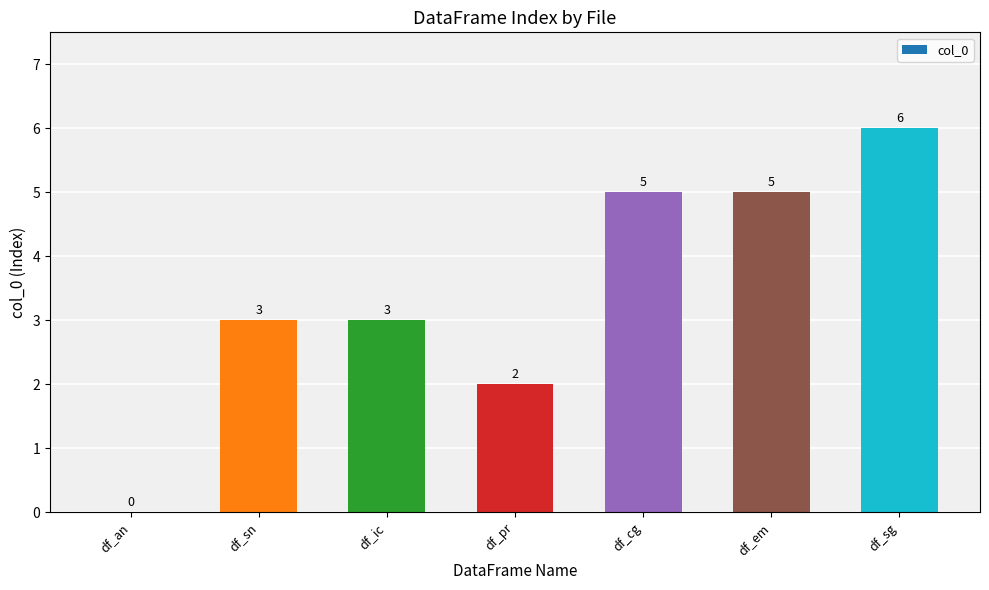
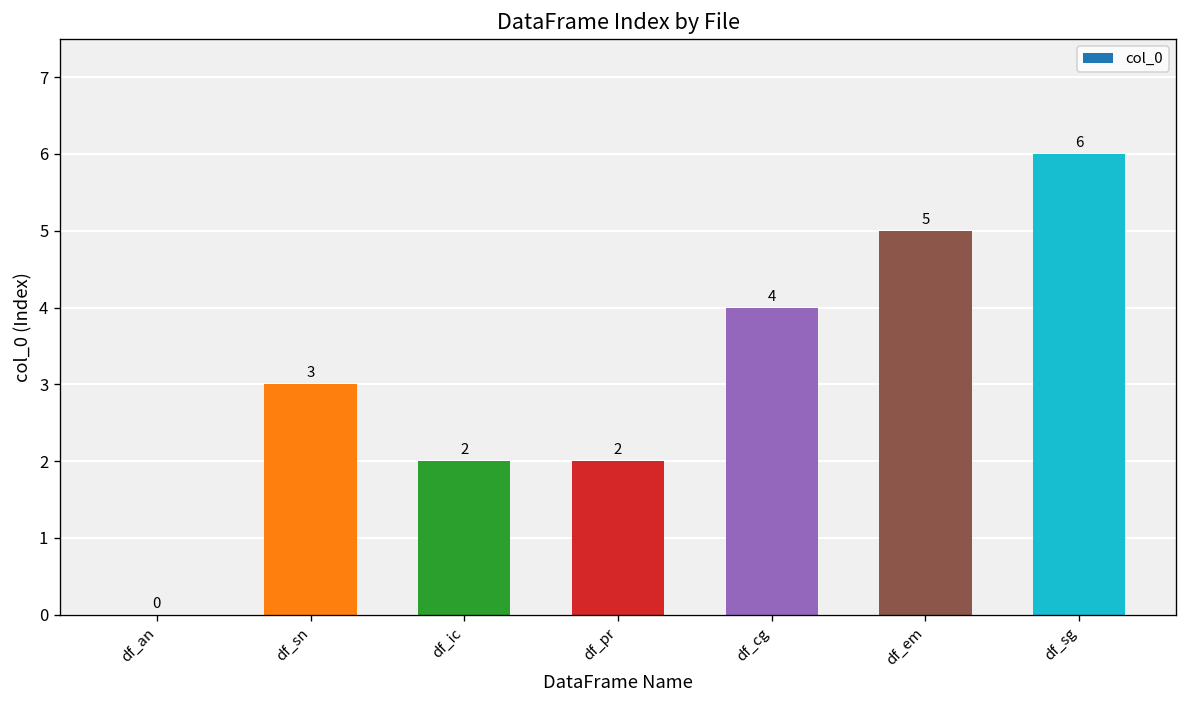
  {
    "df_an": 0,
    "df_sn": 3,
-   "df_ic": 3,
+   "df_ic": 2,
    "df_pr": 2,
-   "df_cg": 5,
+   "df_cg": 4,
    "df_em": 5,
    "df_sg": 6
  }
